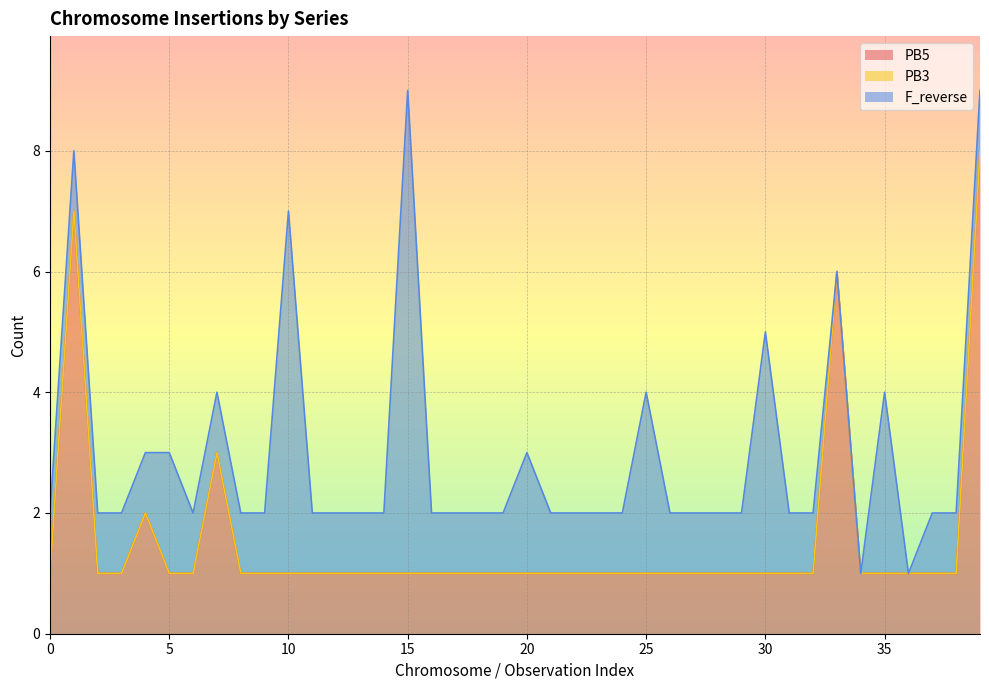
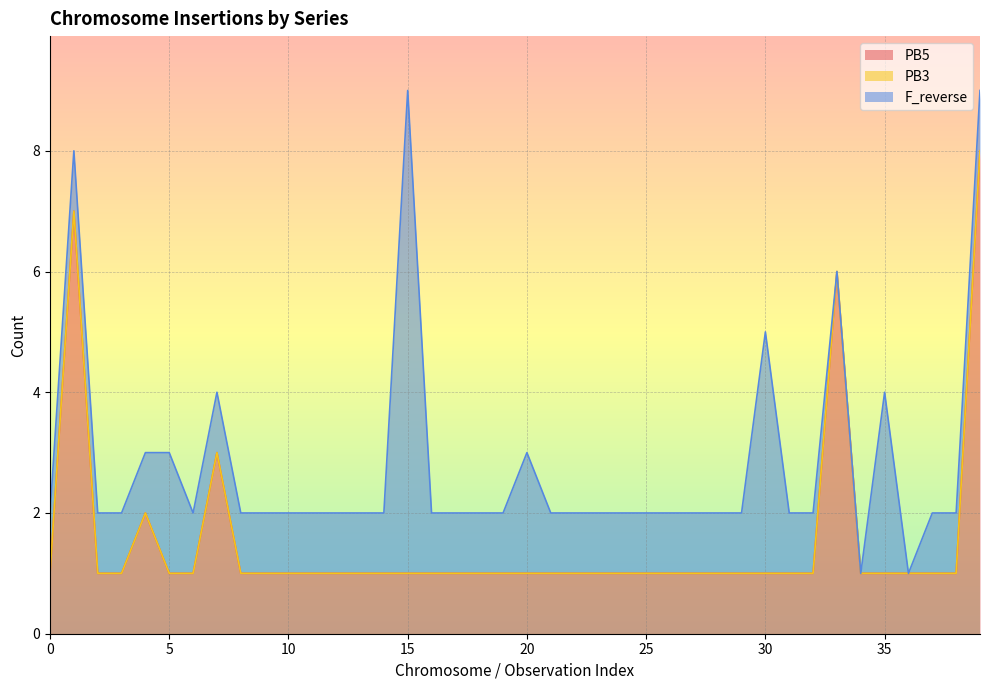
  {
    "PB3": {
      "0": 1,
      "5": 1,
      "10": 1,
      "15": 1,
      "20": 1,
      "25": 1,
      "30": 1,
      "35": 1
    },
    "F_reverse": {
      "0": 1,
      "5": 2,
-     "10": 6,
+     "10": 1,
      "15": 8,
      "20": 2,
-     "25": 3,
+     "25": 1,
      "30": 4,
      "35": 3
    }
  }
